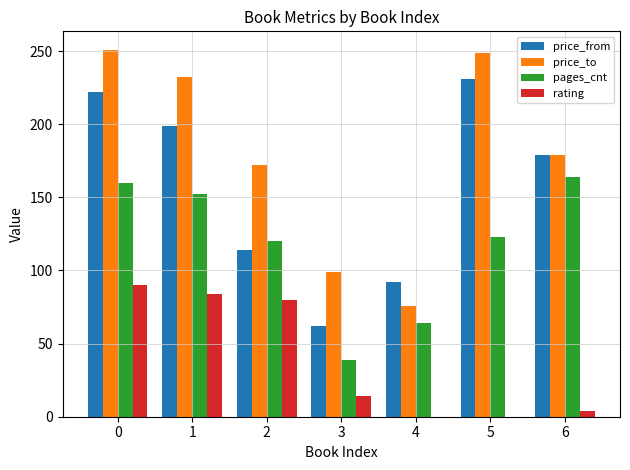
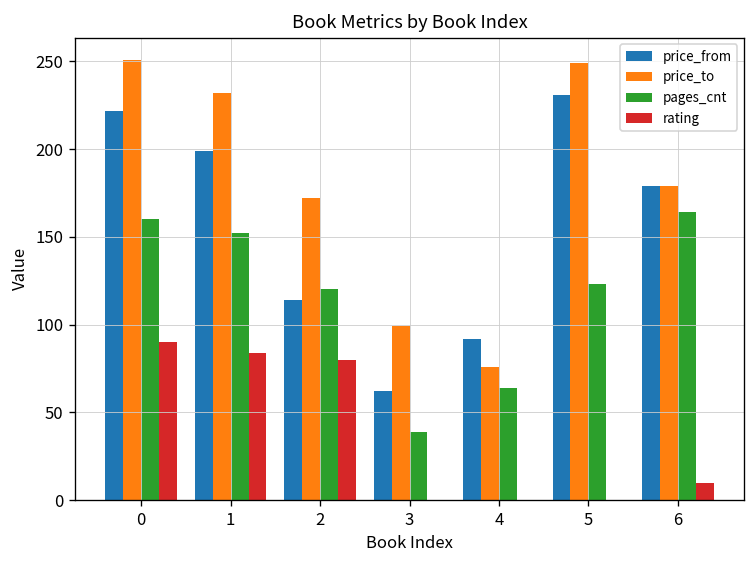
  {
    "price_from": {
      "0": 222,
      "1": 199,
      "2": 114,
      "3": 62,
      "4": 92,
      "5": 231,
      "6": 179
    },
    "price_to": {
      "0": 251,
      "1": 232,
      "2": 172,
      "3": 99,
      "4": 76,
      "5": 249,
      "6": 179
    },
    "pages_cnt": {
      "0": 160,
      "1": 152,
      "2": 120,
      "3": 39,
      "4": 64,
      "5": 123,
      "6": 164
    },
    "rating": {
      "0": 90,
      "1": 84,
      "2": 80,
-     "3": 14,
+     "3": 0,
      "4": 0,
      "5": 0,
-     "6": 4
+     "6": 10
    }
  }
